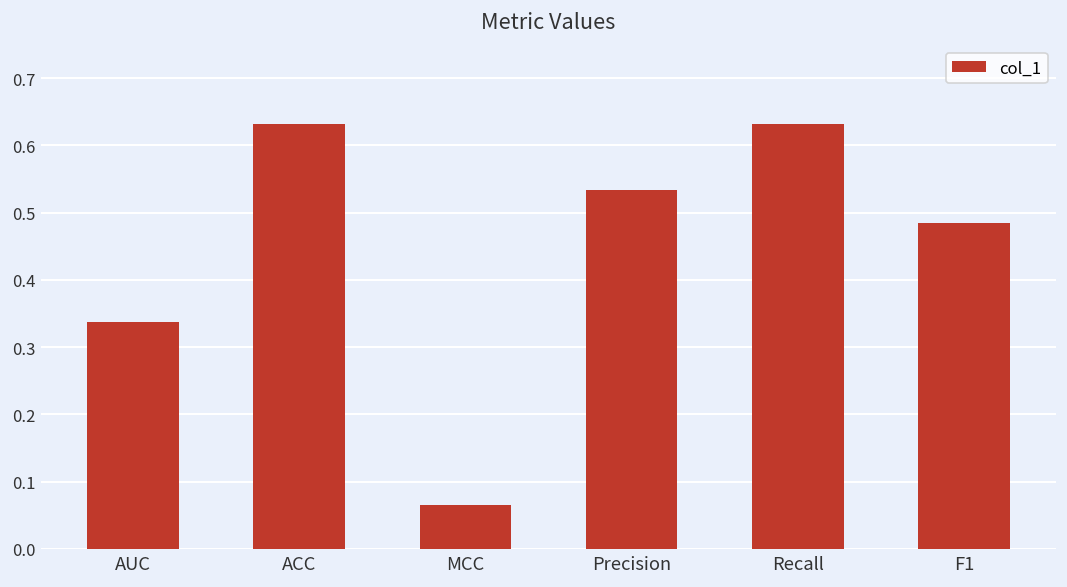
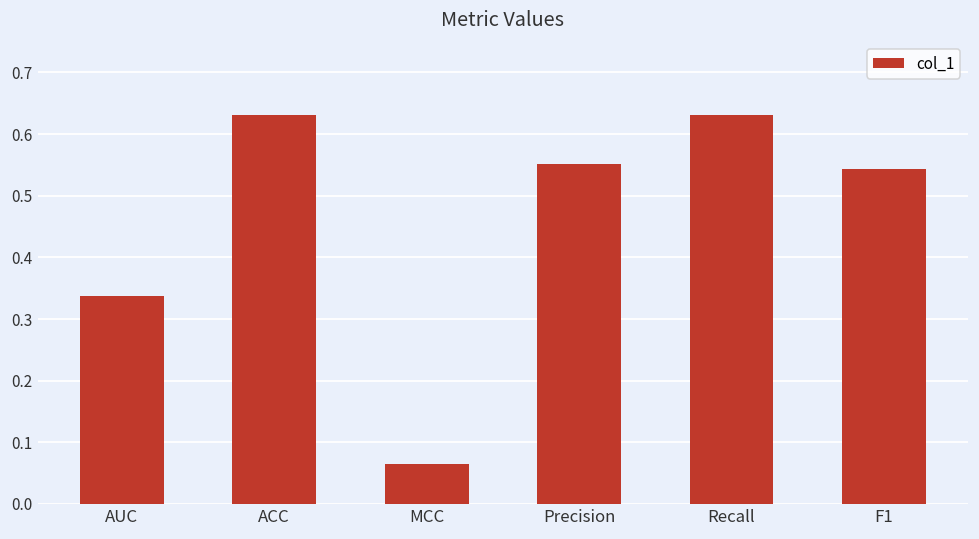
  {
    "AUC": 0.34,
    "ACC": 0.63,
    "MCC": 0.06,
-   "Precision": 0.53,
+   "Precision": 0.55,
    "Recall": 0.63,
-   "F1": 0.48
+   "F1": 0.54
  }
